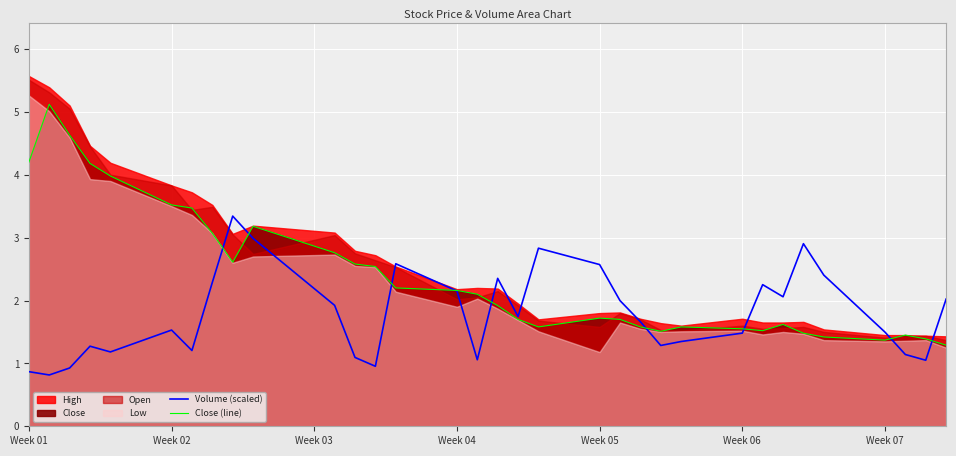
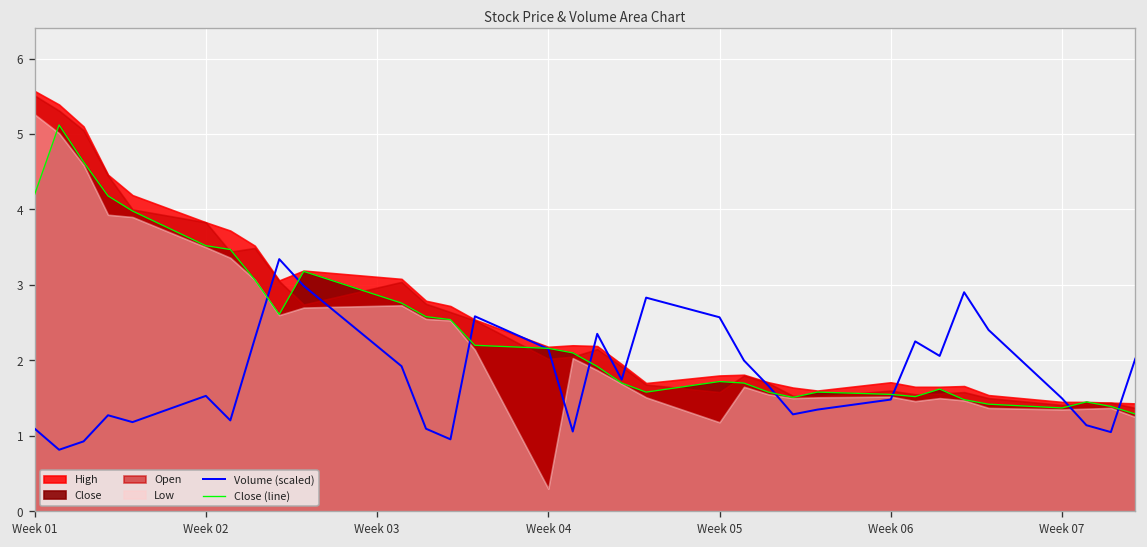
  {
    "Volume (scaled)": {
-     "Week 01": 0.9,
+     "Week 01": 1.1,
      "Week 02": 1.5,
      "Week 05": 2.6,
      "Week 07": 1.5
    },
    "Close": {
      "Week 01": 4.2,
      "Week 05": 1.7
    },
    "Low": {
      "Week 01": 5.3,
-     "Week 04": 1.9,
+     "Week 04": 0.3,
      "Week 05": 1.2
    }
  }
